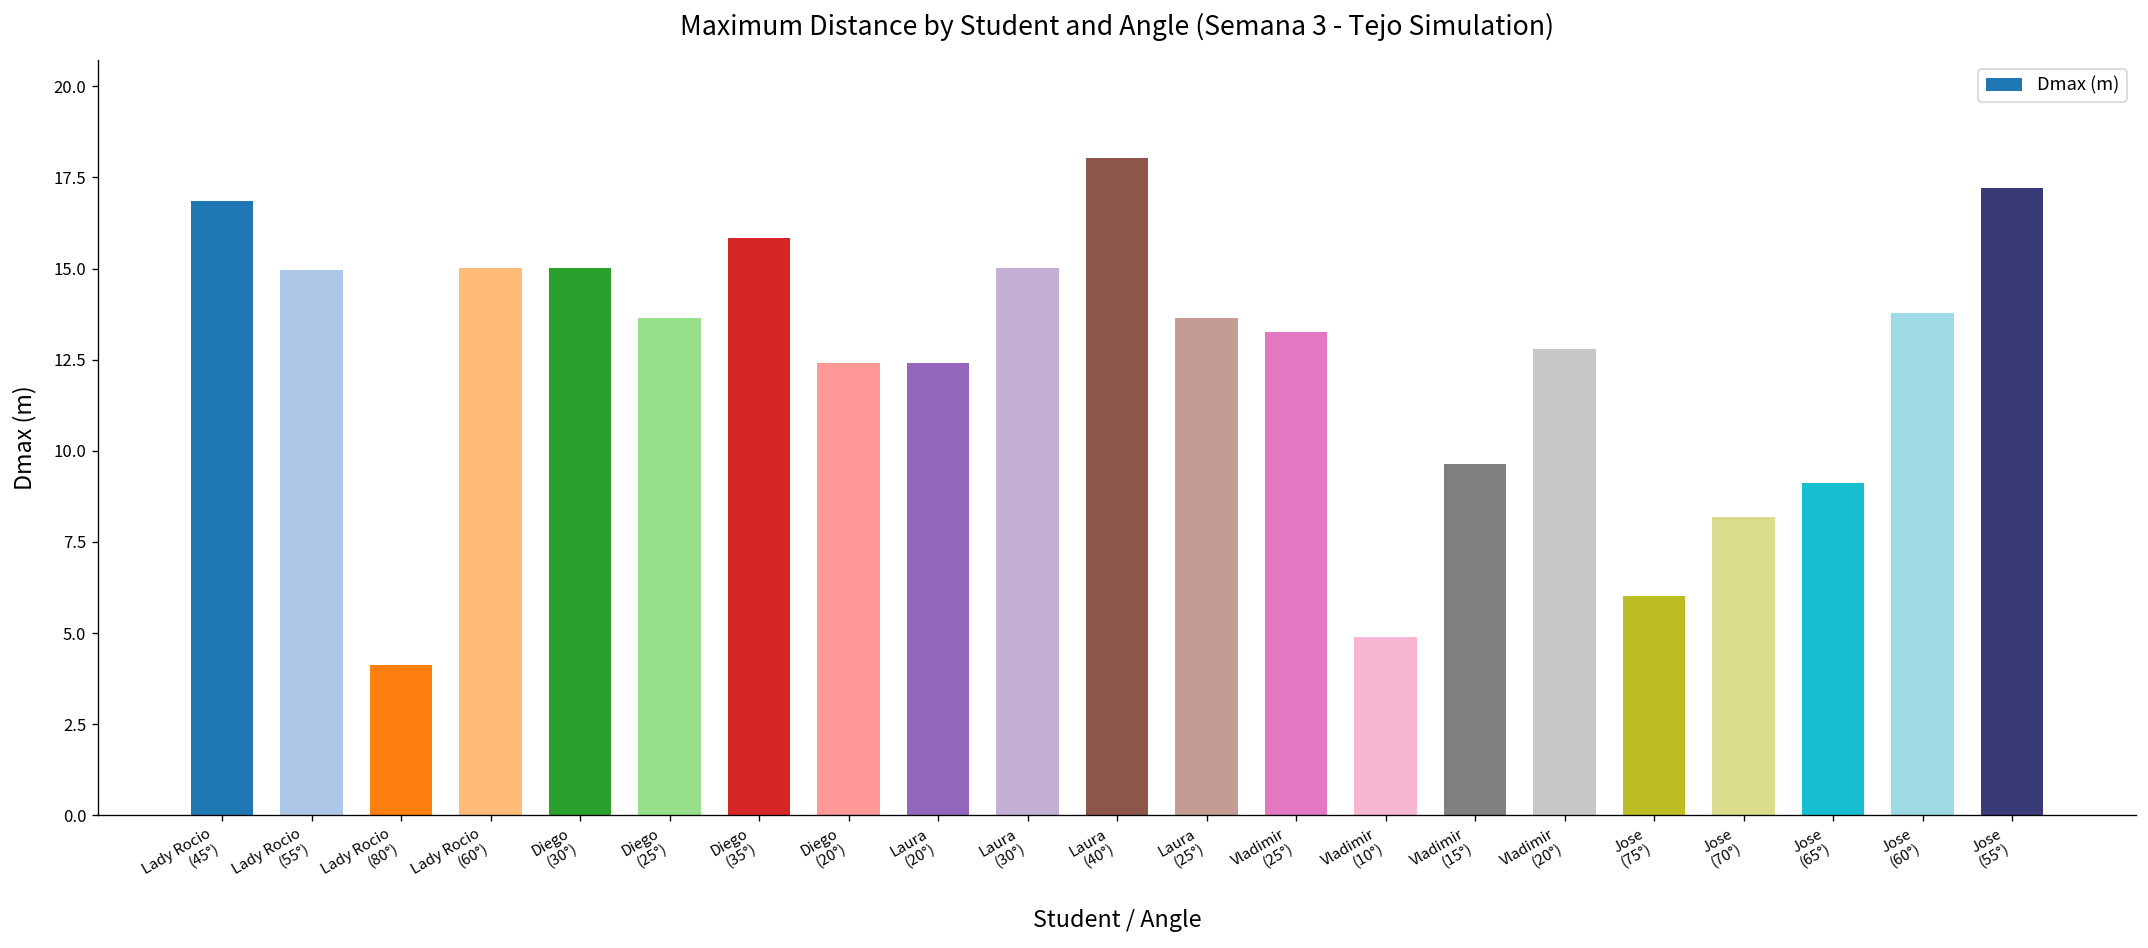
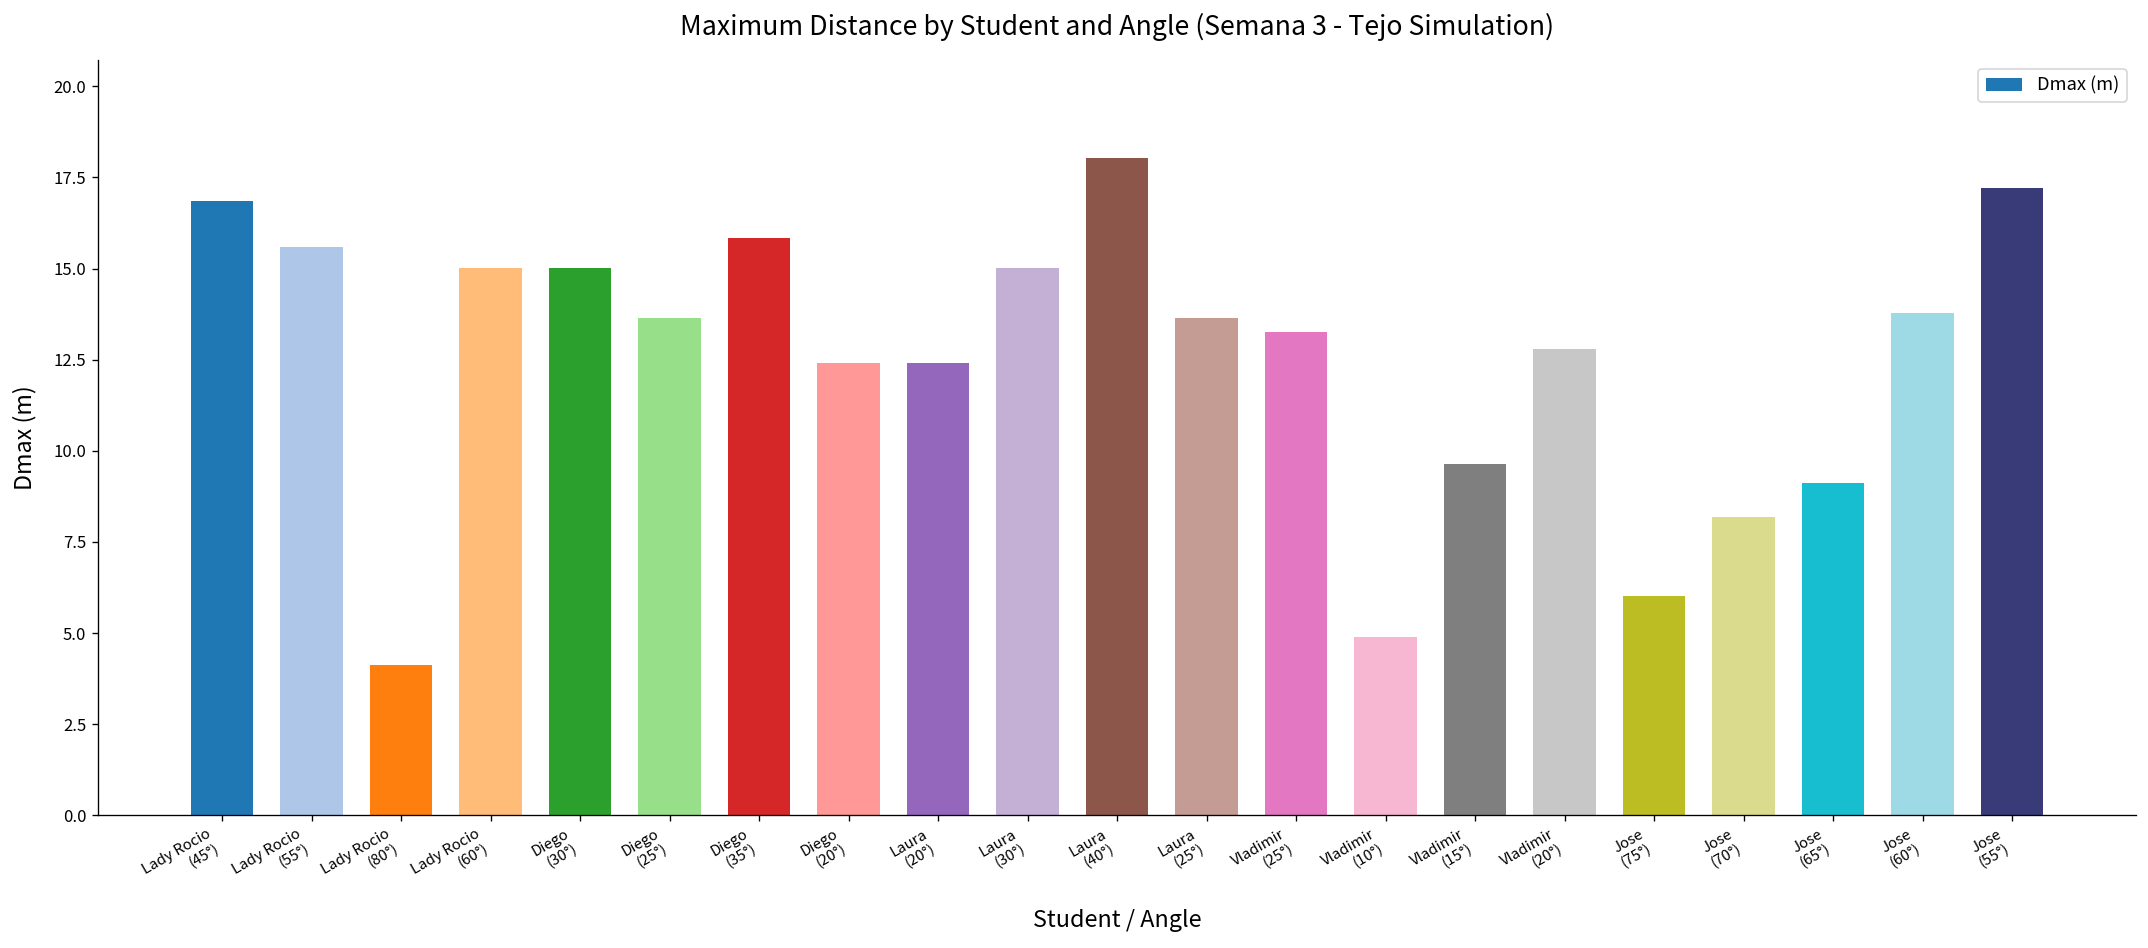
  {
    "Lady Rocio (45°)": 16.9,
-   "Lady Rocio (55°)": 15.0,
+   "Lady Rocio (55°)": 15.6,
    "Lady Rocio (80°)": 4.1,
    "Lady Rocio (60°)": 15.0,
    "Diego (30°)": 15.0,
    "Diego (25°)": 13.6,
    "Diego (35°)": 15.8,
    "Diego (20°)": 12.4,
    "Laura (20°)": 12.4,
    "Laura (30°)": 15.0,
    "Laura (40°)": 18.0,
    "Laura (25°)": 13.6,
    "Vladimir (25°)": 13.3,
    "Vladimir (10°)": 4.9,
    "Vladimir (15°)": 9.7,
    "Vladimir (20°)": 12.8,
    "Jose (75°)": 6.0,
    "Jose (70°)": 8.2,
    "Jose (65°)": 9.1,
    "Jose (60°)": 13.8,
    "Jose (55°)": 17.2
  }
